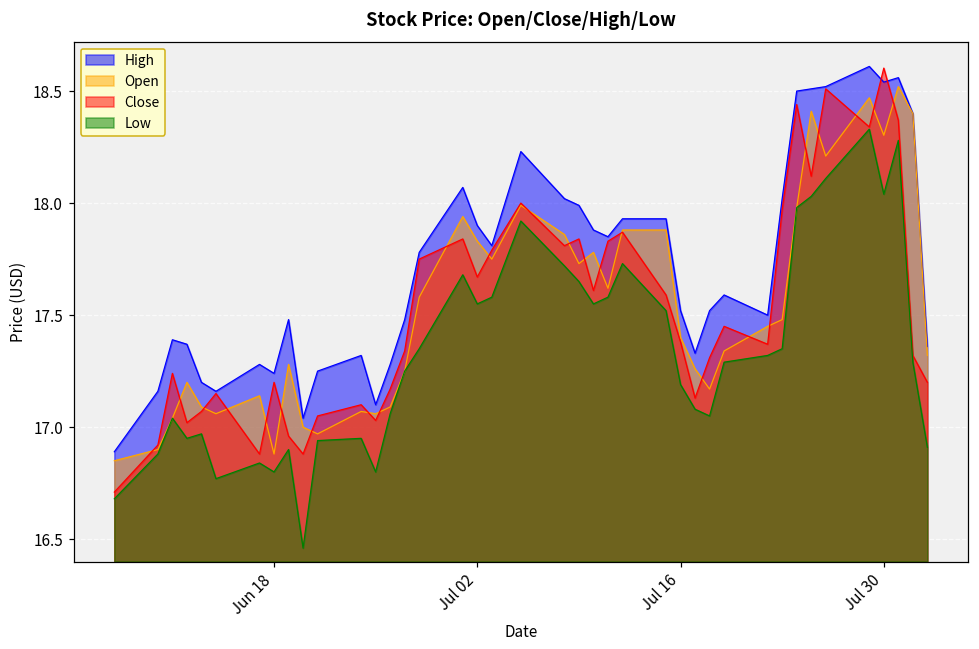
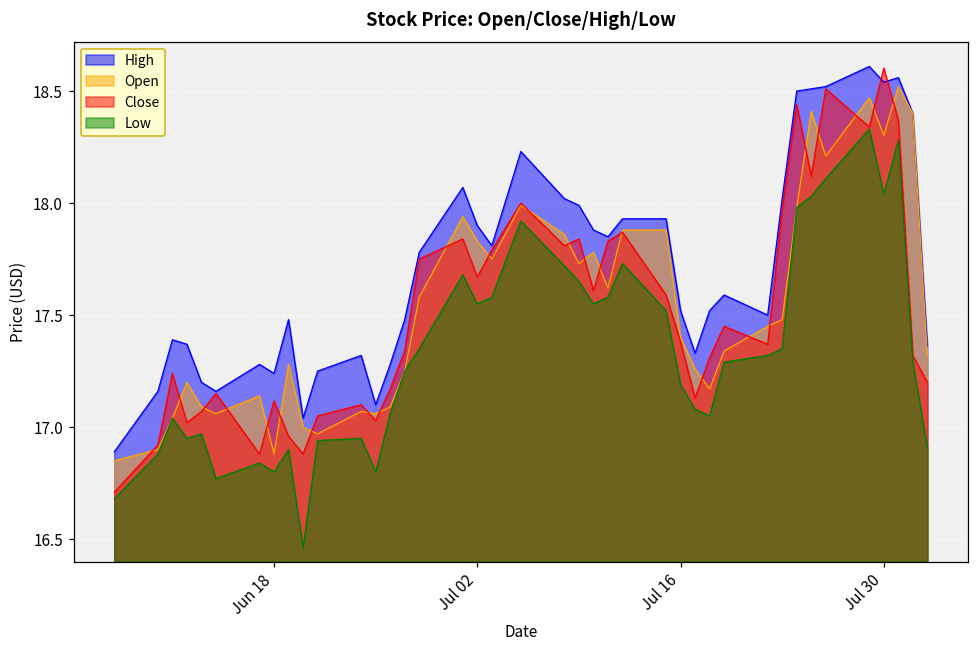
  {
    "High": {
      "Jun 18": 17.24,
      "Jul 02": 17.90,
      "Jul 16": 17.52,
      "Jul 30": 18.54
    },
    "Open": {
      "Jun 18": 16.88,
      "Jul 02": 17.83,
      "Jul 16": 17.40,
      "Jul 30": 18.30
    },
    "Close": {
-     "Jun 18": 17.20,
+     "Jun 18": 17.12,
      "Jul 02": 17.67,
      "Jul 16": 17.38,
      "Jul 30": 18.60
    },
    "Low": {
      "Jun 18": 16.80,
      "Jul 02": 17.55,
      "Jul 16": 17.19,
      "Jul 30": 18.04
    }
  }
